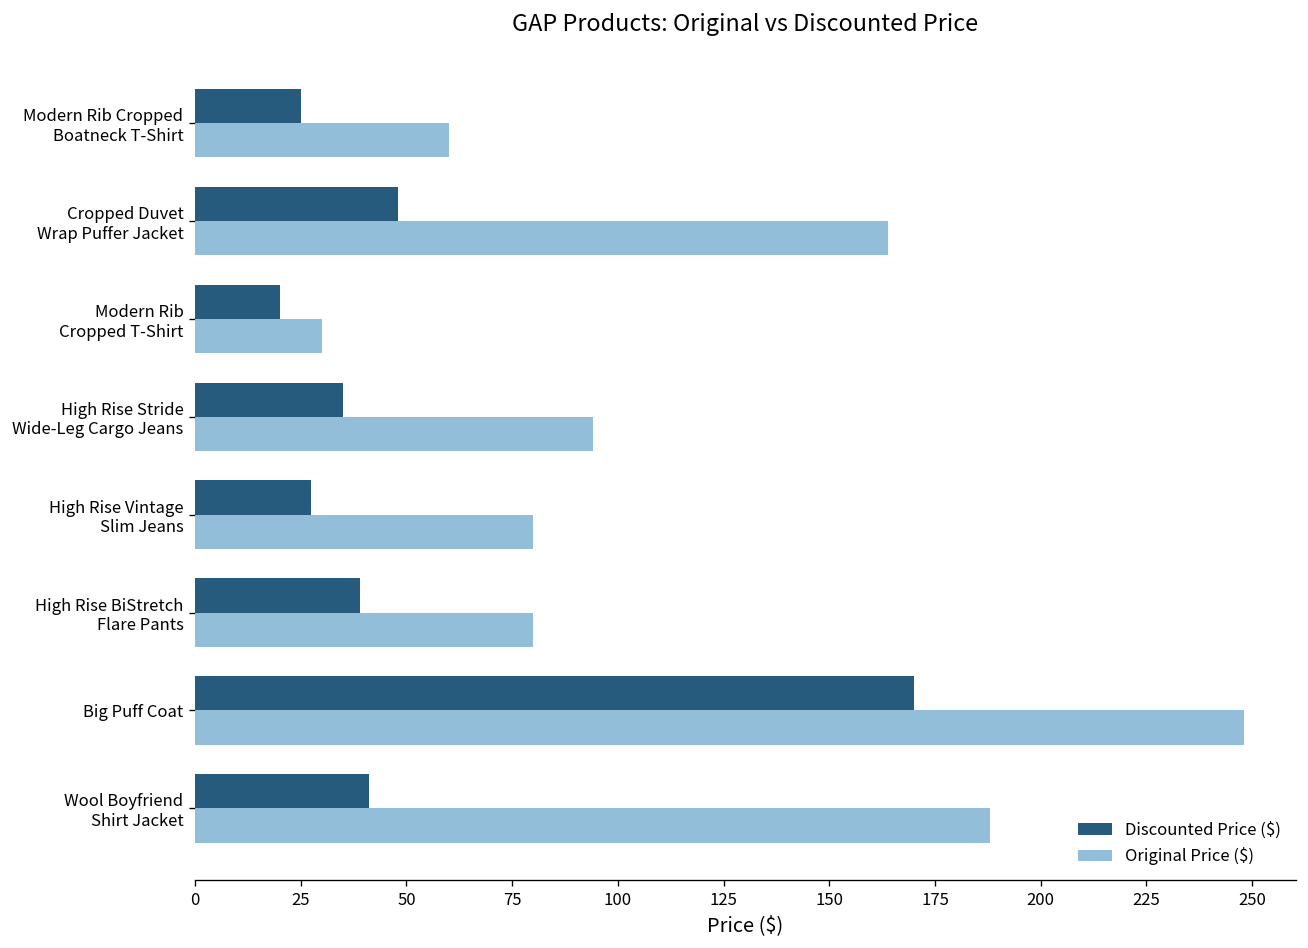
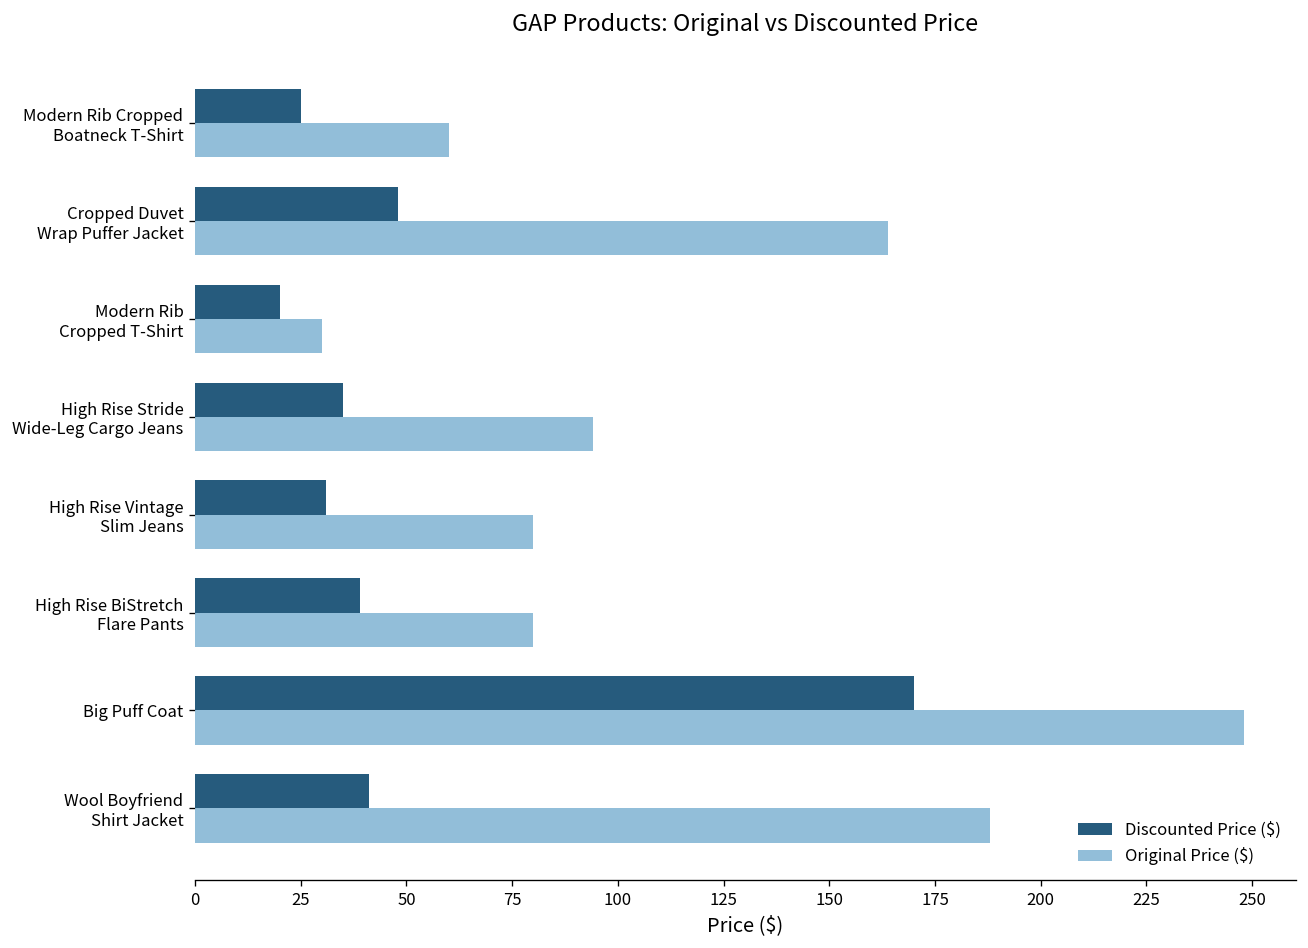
  {
    "Discounted Price ($)": {
      "Modern Rib Cropped Boatneck T-Shirt": 25,
      "Cropped Duvet Wrap Puffer Jacket": 48,
      "Modern Rib Cropped T-Shirt": 20,
      "High Rise Stride Wide-Leg Cargo Jeans": 35,
-     "High Rise Vintage Slim Jeans": 28,
+     "High Rise Vintage Slim Jeans": 31,
      "High Rise BiStretch Flare Pants": 39,
      "Big Puff Coat": 170,
      "Wool Boyfriend Shirt Jacket": 41
    },
    "Original Price ($)": {
      "Modern Rib Cropped Boatneck T-Shirt": 60,
      "Cropped Duvet Wrap Puffer Jacket": 164,
      "Modern Rib Cropped T-Shirt": 30,
      "High Rise Stride Wide-Leg Cargo Jeans": 94,
      "High Rise Vintage Slim Jeans": 80,
      "High Rise BiStretch Flare Pants": 80,
      "Big Puff Coat": 248,
      "Wool Boyfriend Shirt Jacket": 188
    }
  }
